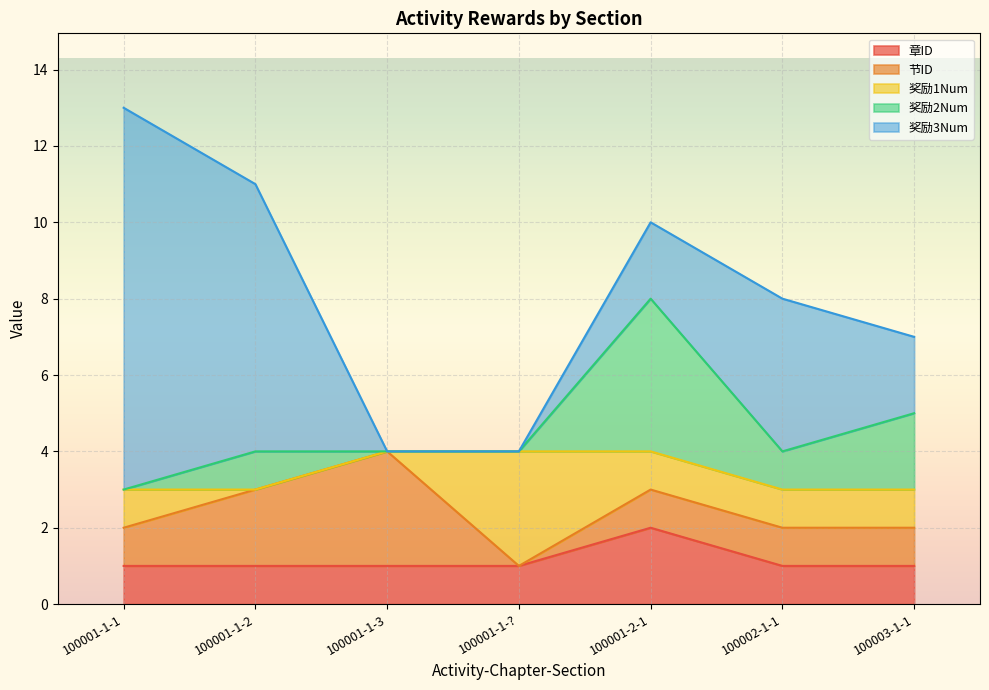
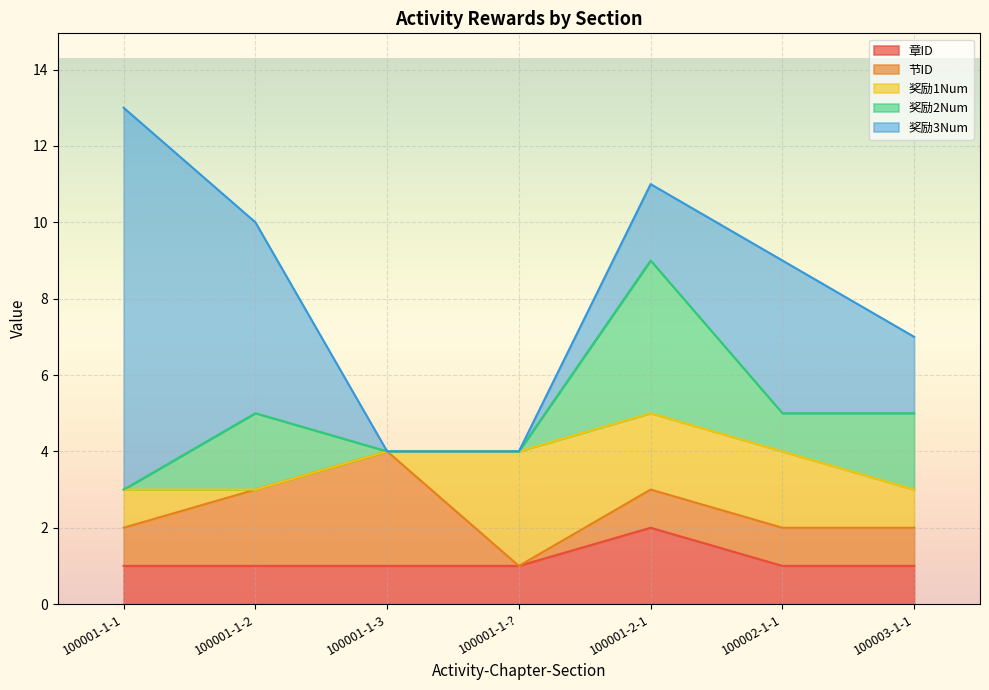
  {
    "奖励1Num": {
-     "100001-2-1": 1,
-     "100002-1-1": 1,
+     "100001-2-1": 2,
+     "100002-1-1": 2,
      "100003-1-1": 3
    },
    "奖励2Num": {
-     "100001-1-2": 1,
+     "100001-1-2": 2,
      "100001-2-1": 4,
      "100002-1-1": 1,
      "100003-1-1": 2
    },
    "奖励3Num": {
      "100001-1-1": 10,
-     "100001-1-2": 7,
+     "100001-1-2": 5,
      "100001-2-1": 2,
      "100002-1-1": 4,
      "100003-1-1": 2
    }
  }
